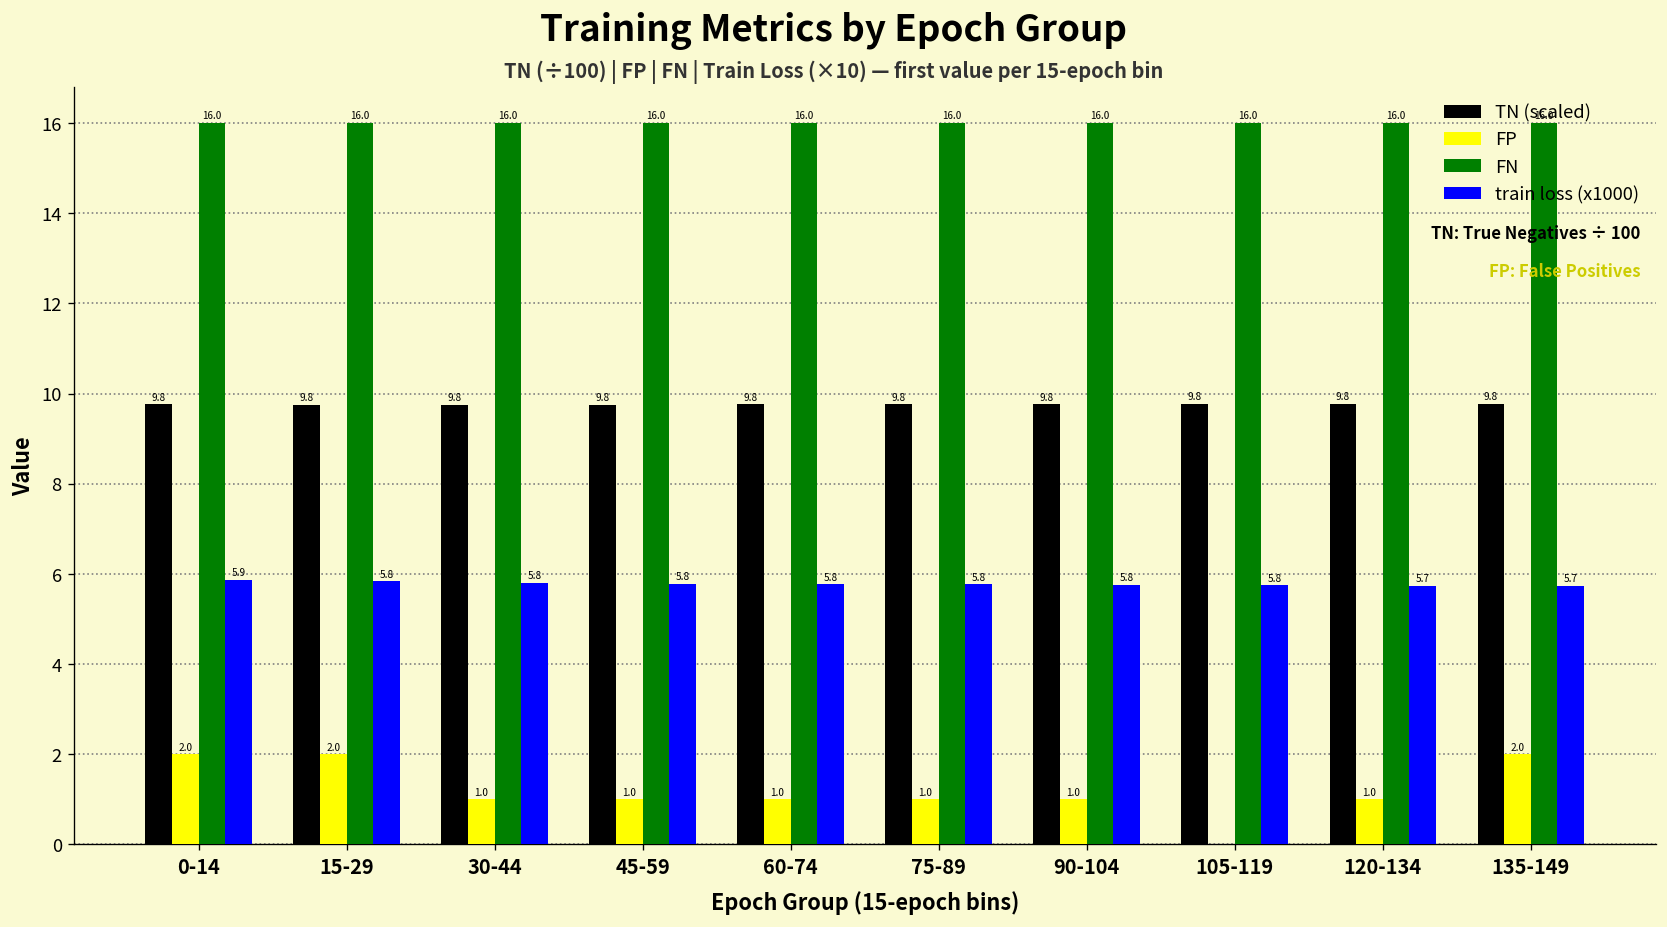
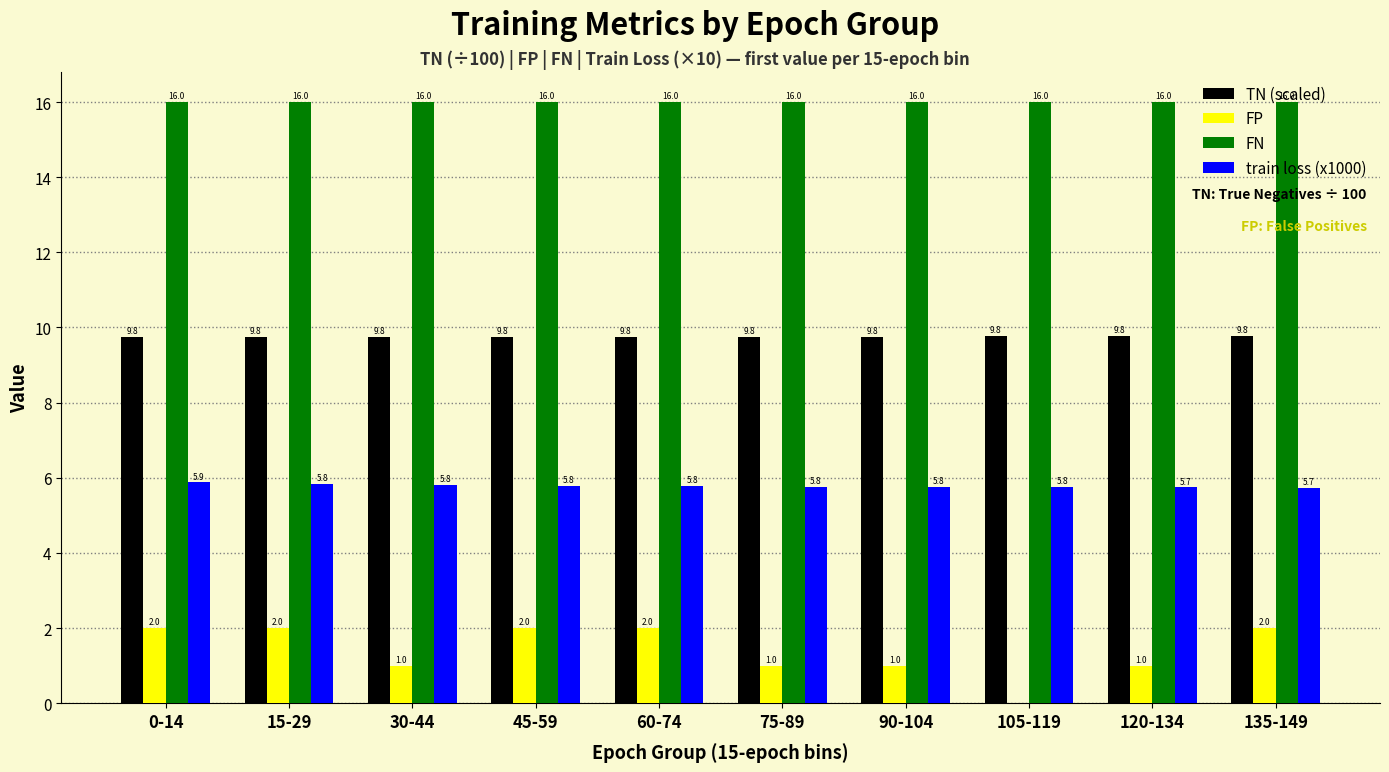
  {
    "TN (scaled)": {
      "0-14": 9.8,
      "15-29": 9.8,
      "30-44": 9.8,
      "45-59": 9.8,
      "60-74": 9.8,
      "75-89": 9.8,
      "90-104": 9.8,
      "105-119": 9.8,
      "120-134": 9.8,
      "135-149": 9.8
    },
    "FP": {
      "0-14": 2.0,
      "15-29": 2.0,
      "30-44": 1.0,
-     "45-59": 1.0,
-     "60-74": 1.0,
+     "45-59": 2.0,
+     "60-74": 2.0,
      "75-89": 1.0,
      "90-104": 1.0,
      "120-134": 1.0,
      "135-149": 2.0
    },
    "FN": {
      "0-14": 16.0,
      "15-29": 16.0,
      "30-44": 16.0,
      "45-59": 16.0,
      "60-74": 16.0,
      "75-89": 16.0,
      "90-104": 16.0,
      "105-119": 16.0,
      "120-134": 16.0,
      "135-149": 16.0
    },
    "train loss (x1000)": {
      "0-14": 5.9,
      "15-29": 5.8,
      "30-44": 5.8,
      "45-59": 5.8,
      "60-74": 5.8,
      "75-89": 5.8,
      "90-104": 5.8,
      "105-119": 5.8,
      "120-134": 5.7,
      "135-149": 5.7
    }
  }
